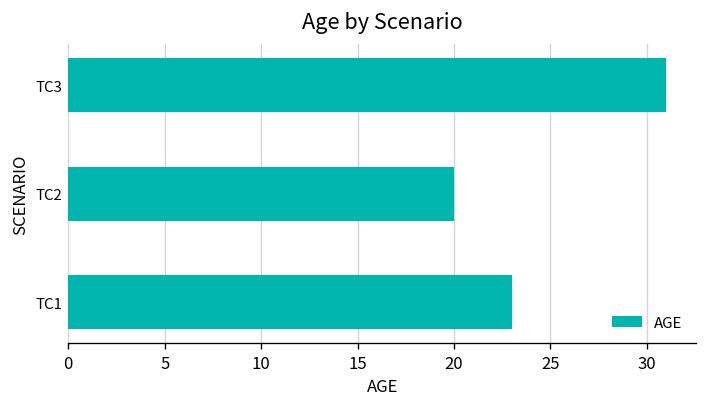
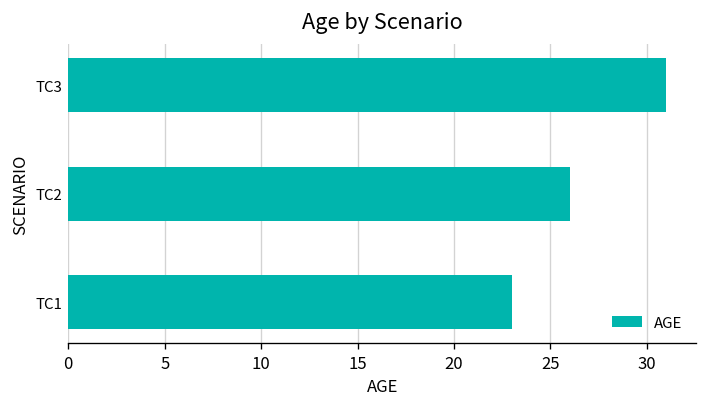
  {
    "TC3": 31,
-   "TC2": 20,
+   "TC2": 26,
    "TC1": 23
  }
